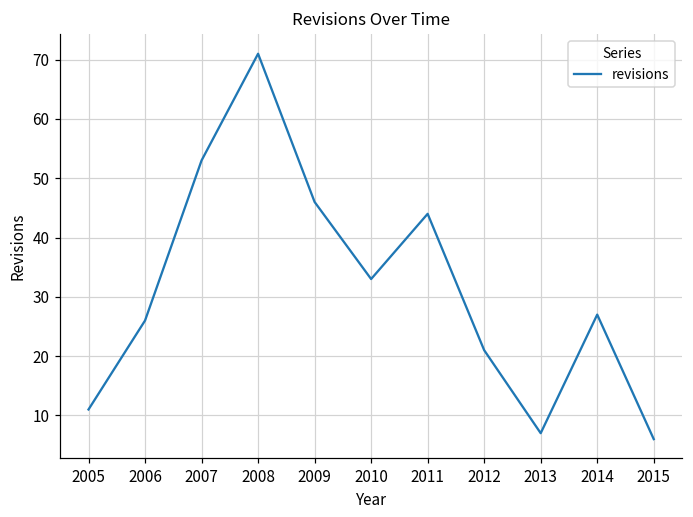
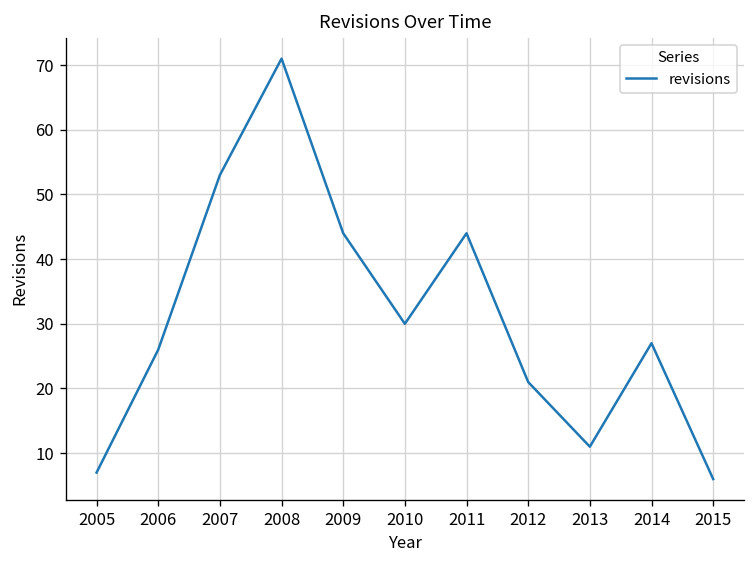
  {
-   "2005": 11,
+   "2005": 7,
    "2006": 26,
    "2007": 53,
    "2008": 71,
-   "2009": 46,
-   "2010": 33,
+   "2009": 44,
+   "2010": 30,
    "2011": 44,
    "2012": 21,
-   "2013": 7,
+   "2013": 11,
    "2014": 27,
    "2015": 6
  }
